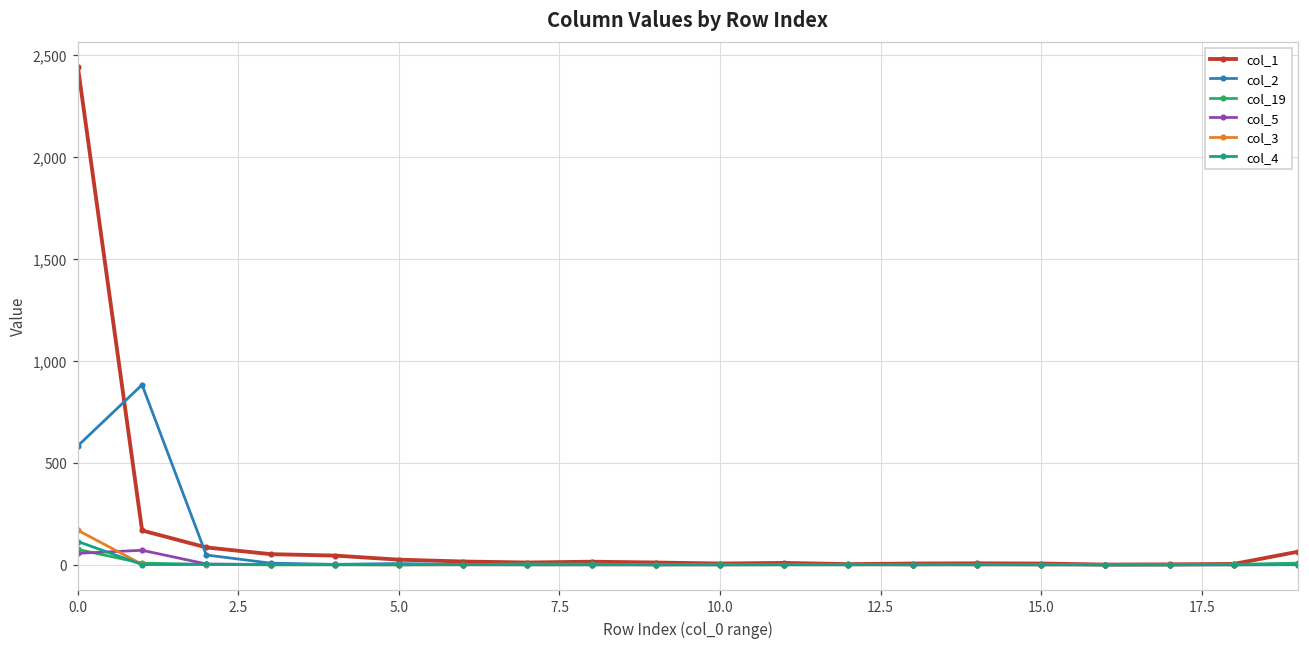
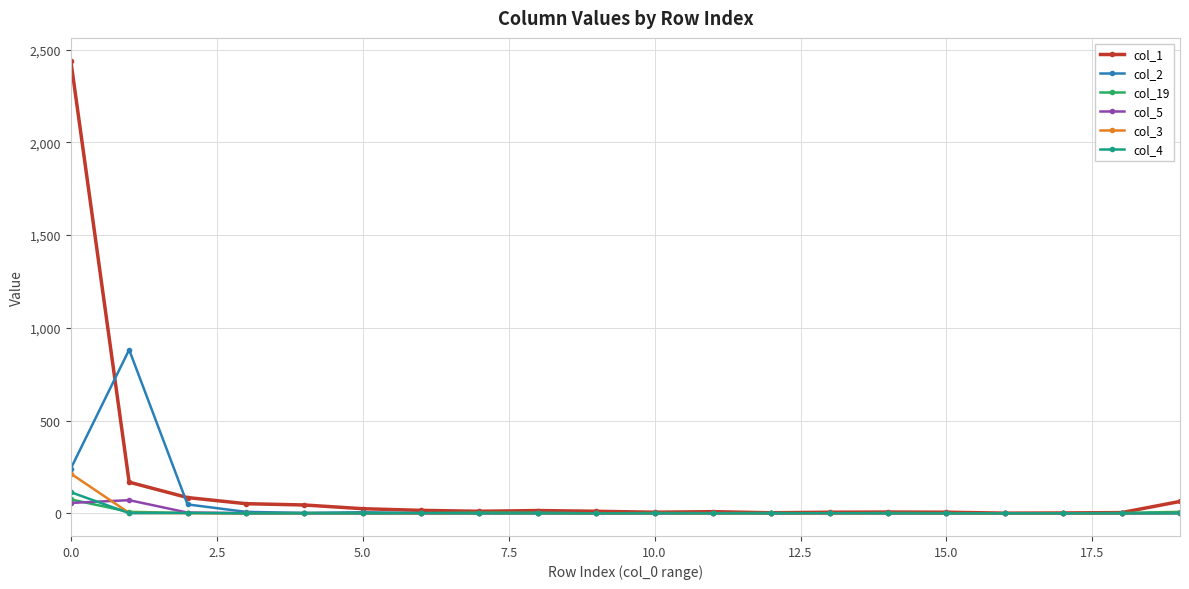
  {
    "col_1": {
      "0.0": "2,440",
      "5.0": "30"
    },
    "col_2": {
-     "0.0": "580"
+     "0.0": "240"
    },
    "col_5": {
      "0.0": "60"
    },
    "col_3": {
-     "0.0": "170"
+     "0.0": "210"
    }
  }
